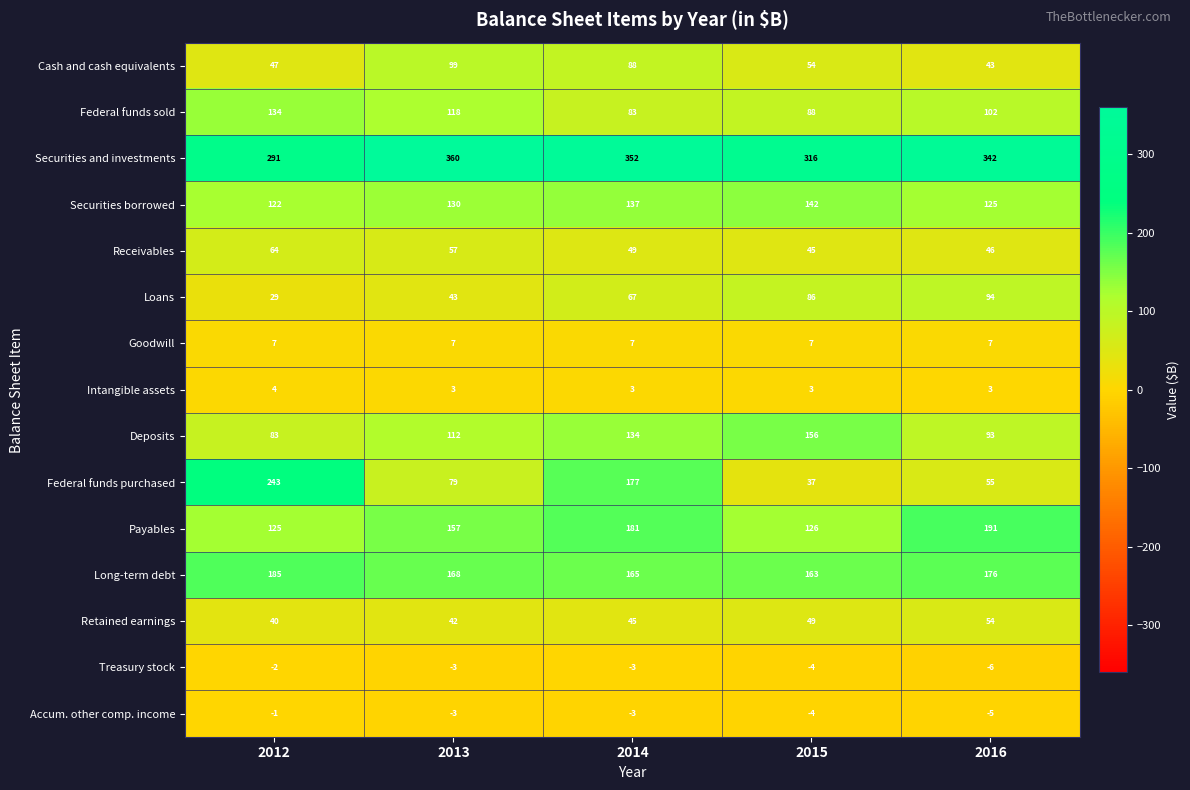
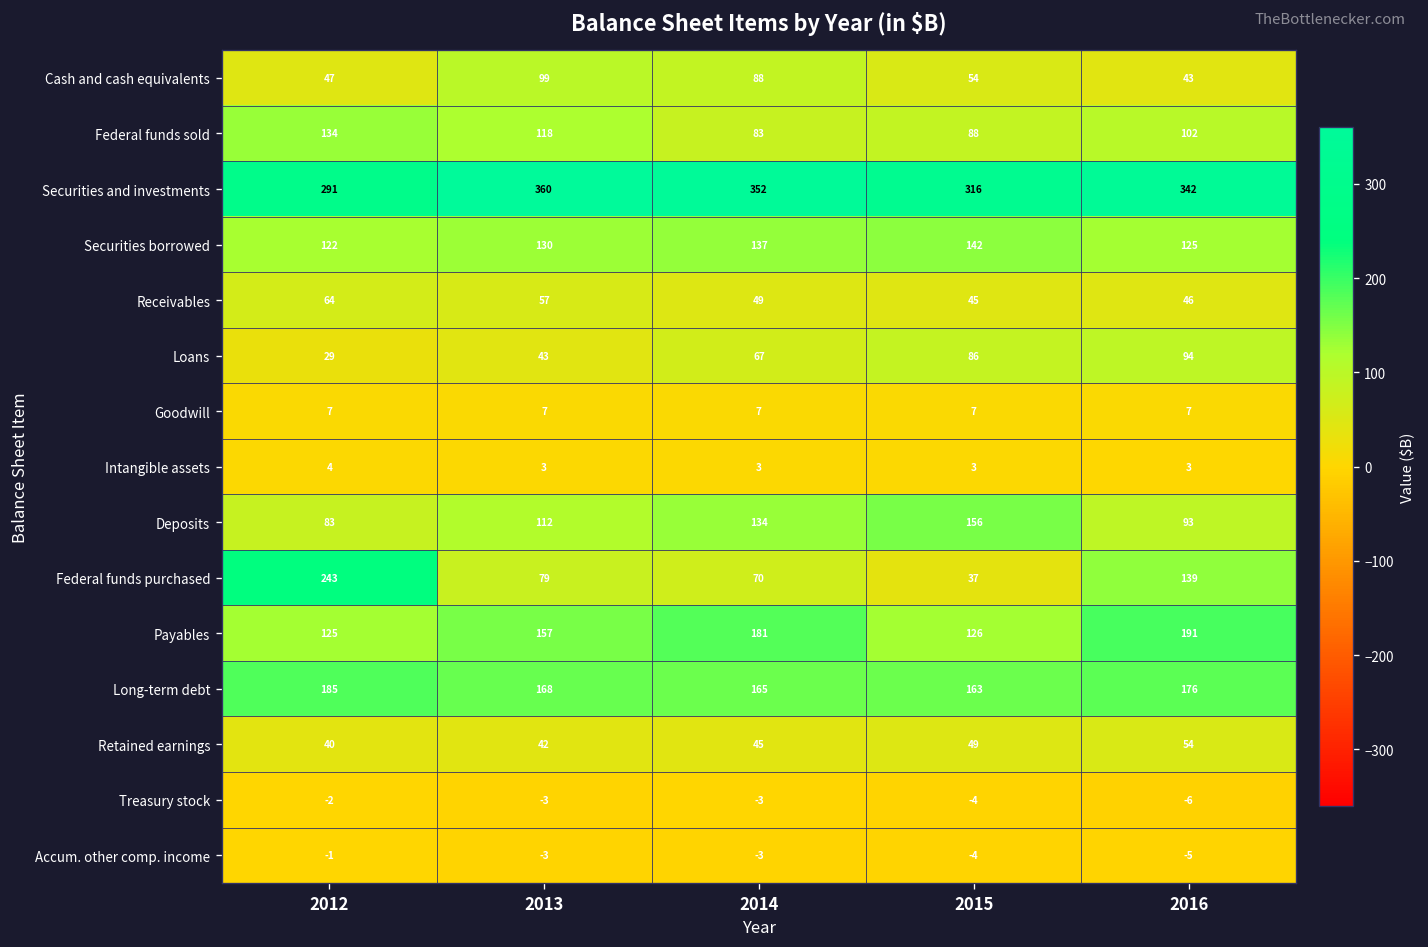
  {
    "Cash and cash equivalents": {
      "2012": 47,
      "2013": 99,
      "2014": 88,
      "2015": 54,
      "2016": 43
    },
    "Federal funds sold": {
      "2012": 134,
      "2013": 118,
      "2014": 83,
      "2015": 88,
      "2016": 102
    },
    "Securities and investments": {
      "2012": 291,
      "2013": 360,
      "2014": 352,
      "2015": 316,
      "2016": 342
    },
    "Securities borrowed": {
      "2012": 122,
      "2013": 130,
      "2014": 137,
      "2015": 142,
      "2016": 125
    },
    "Receivables": {
      "2012": 64,
      "2013": 57,
      "2014": 49,
      "2015": 45,
      "2016": 46
    },
    "Loans": {
      "2012": 29,
      "2013": 43,
      "2014": 67,
      "2015": 86,
      "2016": 94
    },
    "Goodwill": {
      "2012": 7,
      "2013": 7,
      "2014": 7,
      "2015": 7,
      "2016": 7
    },
    "Intangible assets": {
      "2012": 4,
      "2013": 3,
      "2014": 3,
      "2015": 3,
      "2016": 3
    },
    "Deposits": {
      "2012": 83,
      "2013": 112,
      "2014": 134,
      "2015": 156,
      "2016": 93
    },
    "Federal funds purchased": {
      "2012": 243,
      "2013": 79,
-     "2014": 177,
+     "2014": 70,
      "2015": 37,
-     "2016": 55
+     "2016": 139
    },
    "Payables": {
      "2012": 125,
      "2013": 157,
      "2014": 181,
      "2015": 126,
      "2016": 191
    },
    "Long-term debt": {
      "2012": 185,
      "2013": 168,
      "2014": 165,
      "2015": 163,
      "2016": 176
    },
    "Retained earnings": {
      "2012": 40,
      "2013": 42,
      "2014": 45,
      "2015": 49,
      "2016": 54
    },
    "Treasury stock": {
      "2012": -2,
      "2013": -3,
      "2014": -3,
      "2015": -4,
      "2016": -6
    },
    "Accum. other comp. income": {
      "2012": -1,
      "2013": -3,
      "2014": -3,
      "2015": -4,
      "2016": -5
    }
  }
